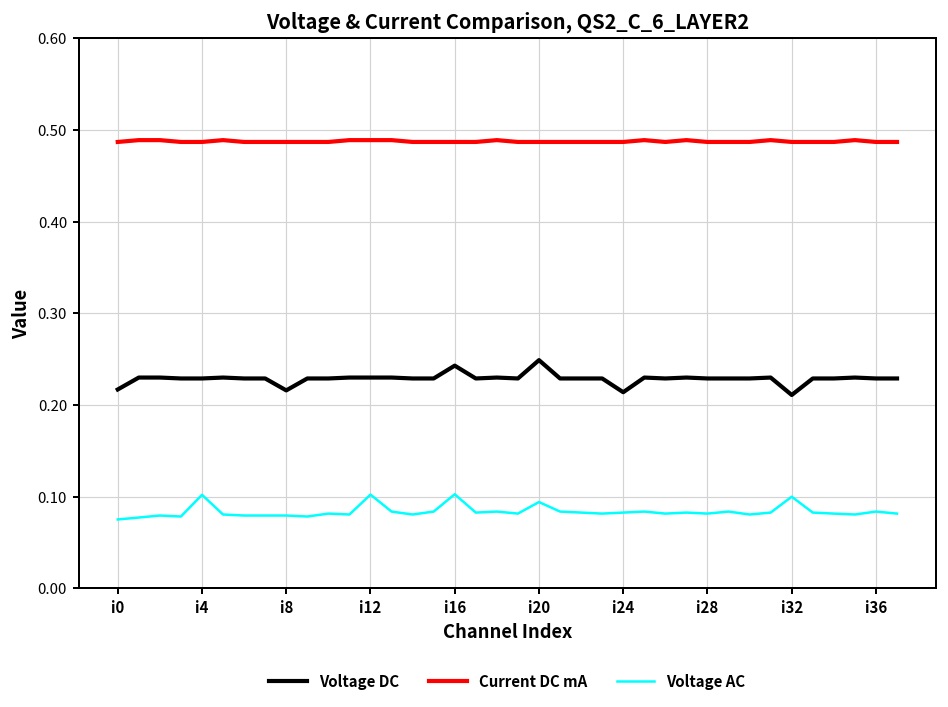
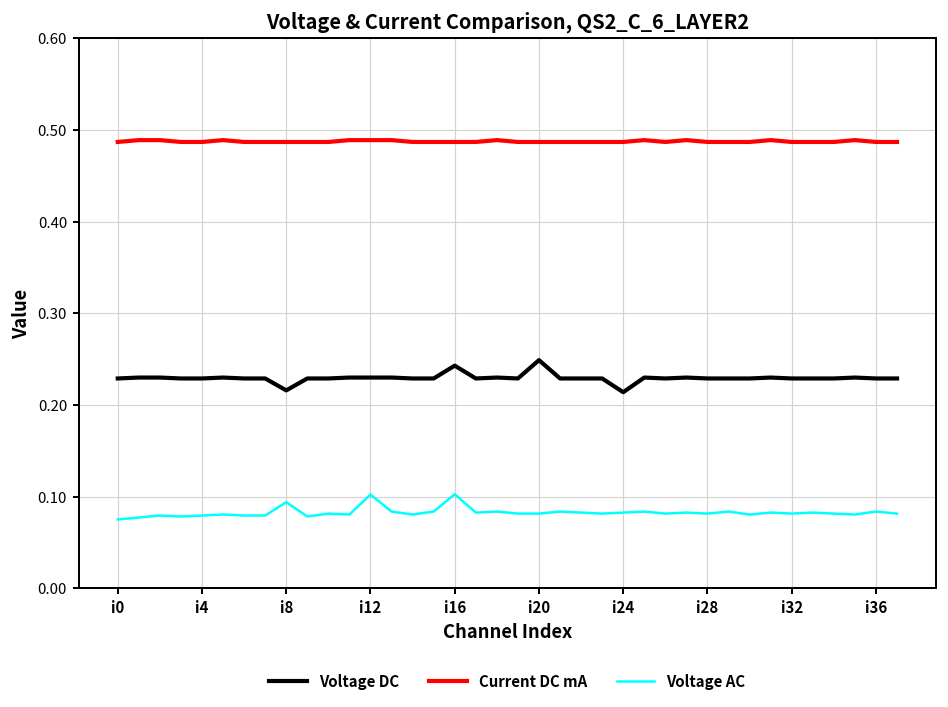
  {
    "Voltage DC": {
-     "i0": 0.22,
+     "i0": 0.23,
      "i4": 0.23,
      "i8": 0.22,
      "i12": 0.23,
      "i16": 0.24,
      "i20": 0.25,
      "i24": 0.21,
      "i28": 0.23,
-     "i32": 0.21,
+     "i32": 0.23,
      "i36": 0.23
    },
    "Current DC mA": {
      "i0": 0.49,
      "i4": 0.49,
      "i8": 0.49,
      "i12": 0.49,
      "i16": 0.49,
      "i20": 0.49,
      "i24": 0.49,
      "i28": 0.49,
      "i32": 0.49,
      "i36": 0.49
    },
    "Voltage AC": {
      "i0": 0.08,
-     "i4": 0.10,
-     "i8": 0.08,
+     "i4": 0.08,
+     "i8": 0.09,
      "i12": 0.10,
      "i16": 0.10,
-     "i20": 0.09,
+     "i20": 0.08,
      "i24": 0.08,
      "i28": 0.08,
-     "i32": 0.10,
+     "i32": 0.08,
      "i36": 0.08
    }
  }
